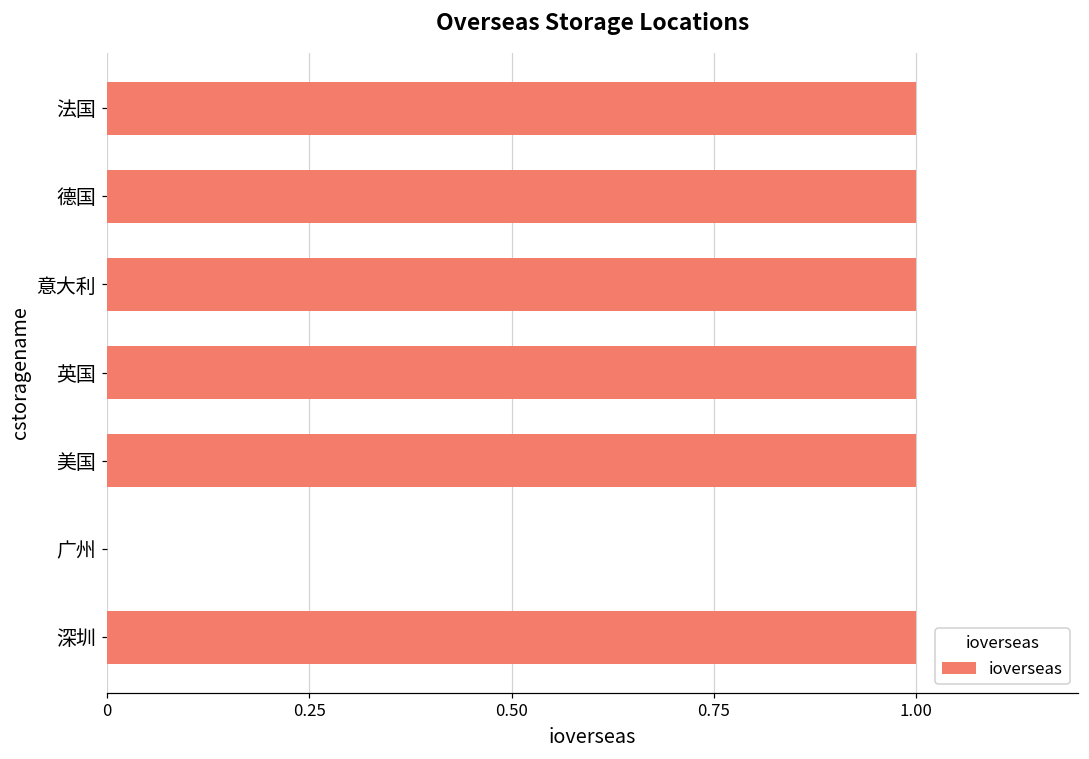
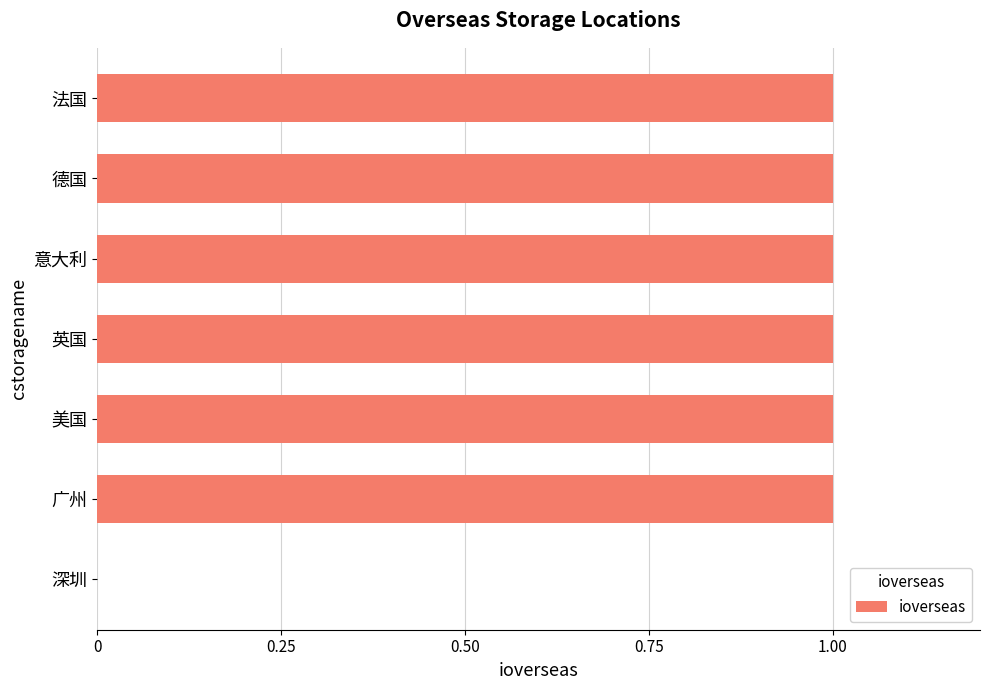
  {
    "法国": 1,
    "德国": 1,
    "意大利": 1,
    "英国": 1,
    "美国": 1,
-   "广州": 0,
-   "深圳": 1
+   "广州": 1,
+   "深圳": 0
  }
